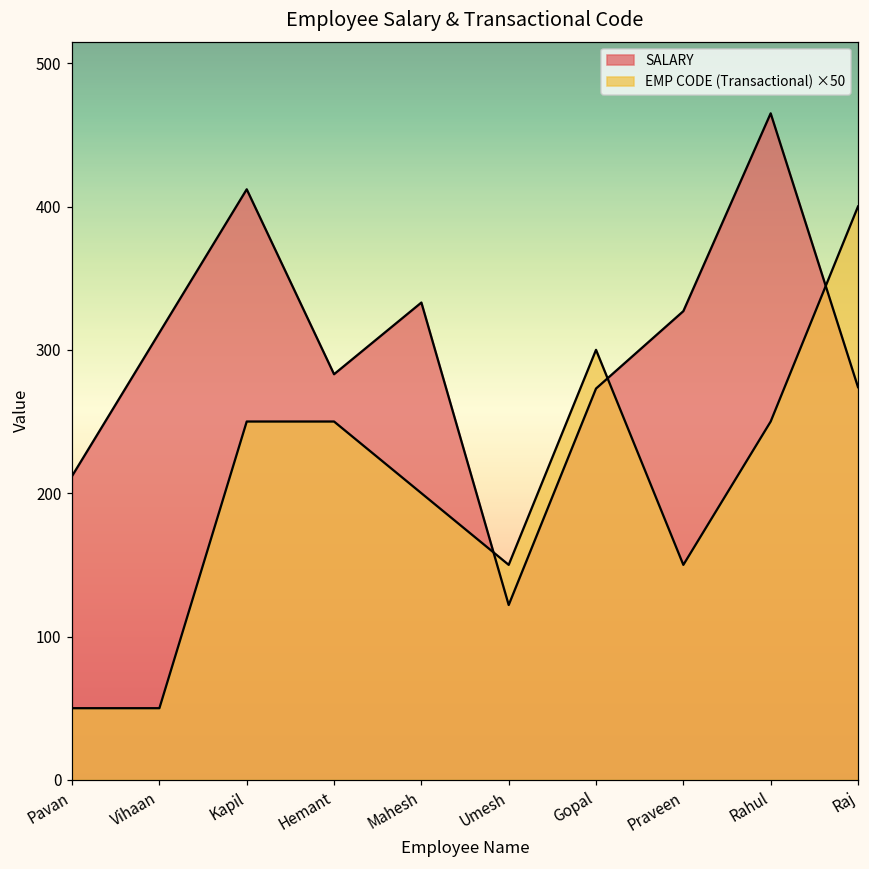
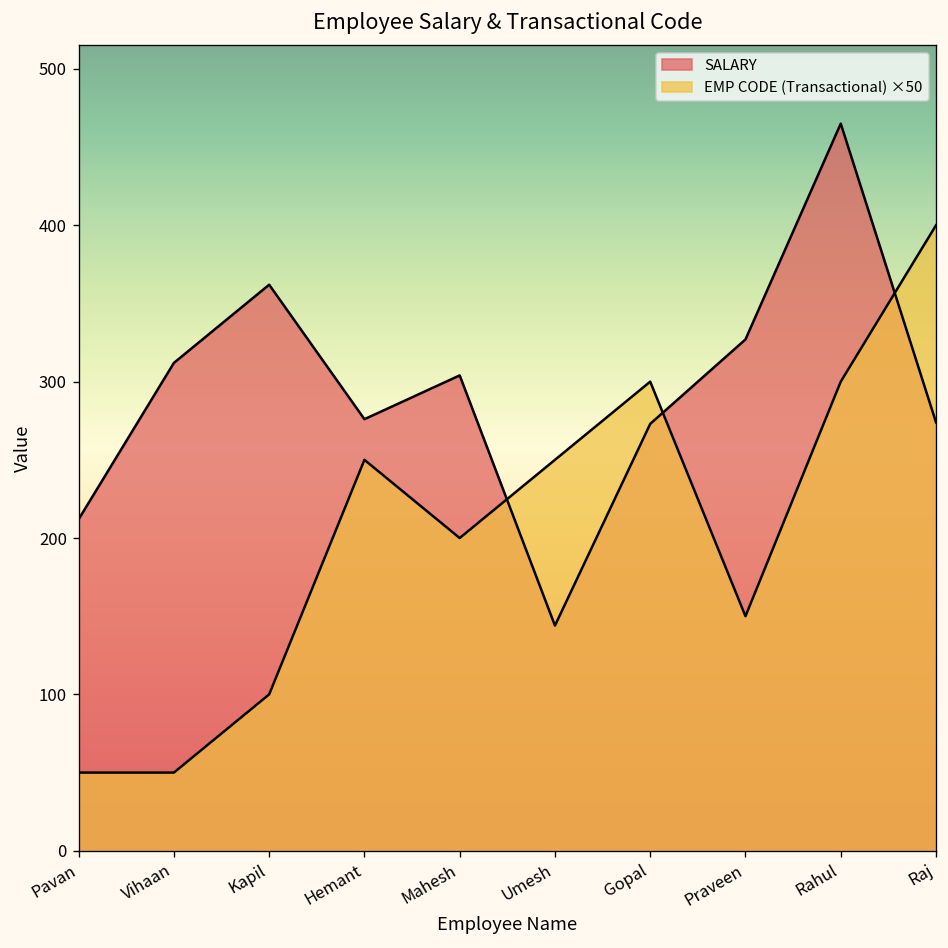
  {
    "SALARY": {
      "Pavan": 212,
      "Vihaan": 312,
-     "Kapil": 412,
-     "Hemant": 283,
-     "Mahesh": 333,
-     "Umesh": 122,
+     "Kapil": 362,
+     "Hemant": 276,
+     "Mahesh": 304,
+     "Umesh": 144,
      "Gopal": 273,
      "Praveen": 327,
      "Rahul": 465,
      "Raj": 274
    },
    "EMP CODE (Transactional) ×50": {
      "Pavan": 50,
      "Vihaan": 50,
-     "Kapil": 250,
+     "Kapil": 100,
      "Hemant": 250,
      "Mahesh": 200,
-     "Umesh": 150,
+     "Umesh": 250,
      "Gopal": 300,
      "Praveen": 150,
-     "Rahul": 250,
+     "Rahul": 300,
      "Raj": 400
    }
  }
